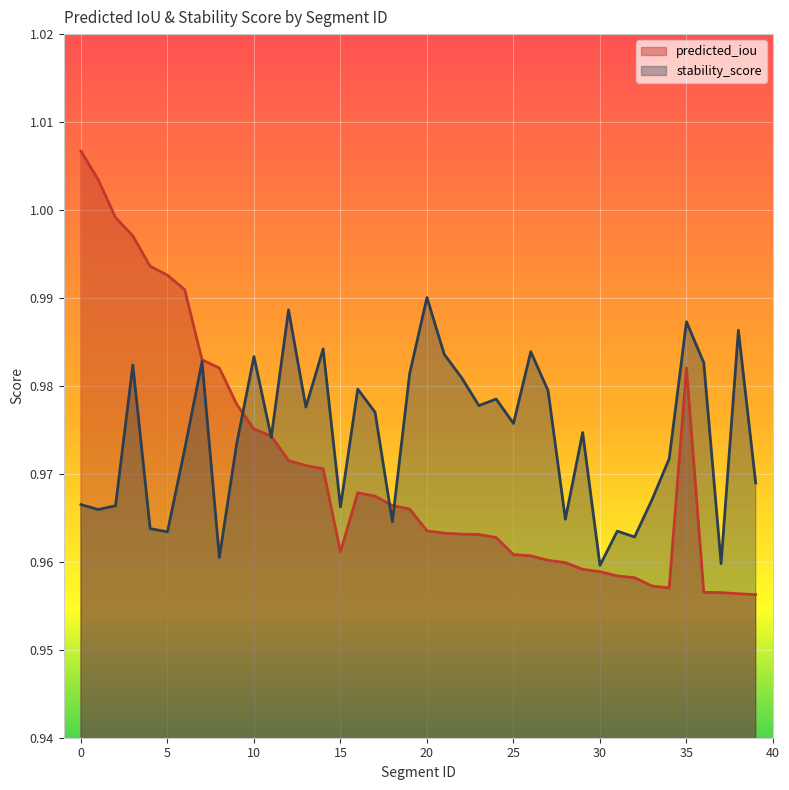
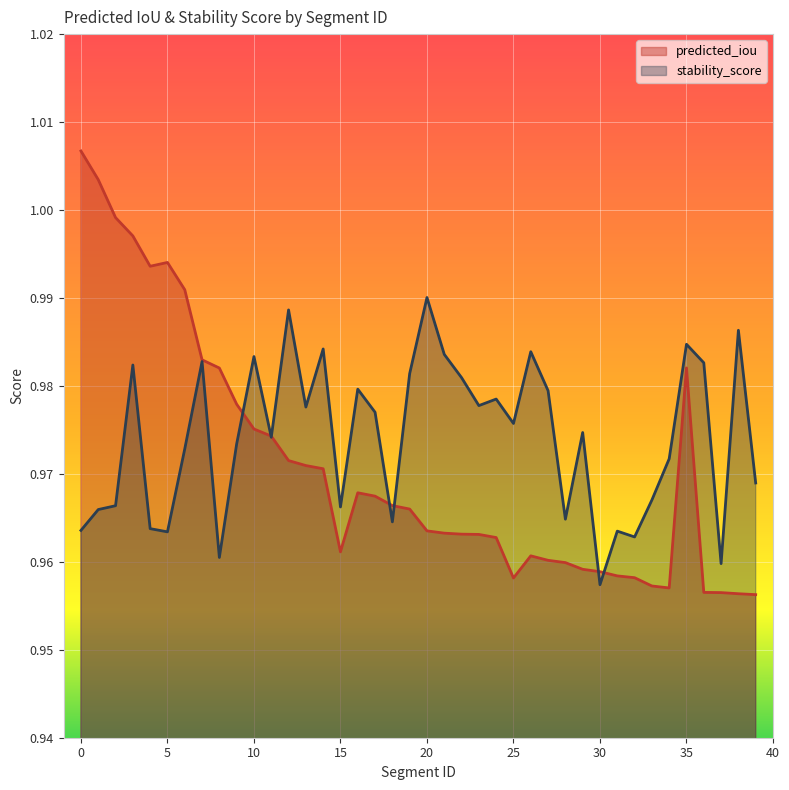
  {
    "predicted_iou": {
      "0": 1.007,
-     "5": 0.993,
+     "5": 0.994,
      "10": 0.975,
      "15": 0.961,
      "20": 0.964,
-     "25": 0.961,
+     "25": 0.958,
      "30": 0.959,
      "35": 0.982
    },
    "stability_score": {
-     "0": 0.967,
+     "0": 0.964,
      "5": 0.963,
      "10": 0.983,
      "15": 0.966,
      "20": 0.990,
      "25": 0.976,
-     "30": 0.960,
-     "35": 0.987
+     "30": 0.957,
+     "35": 0.985
    }
  }
